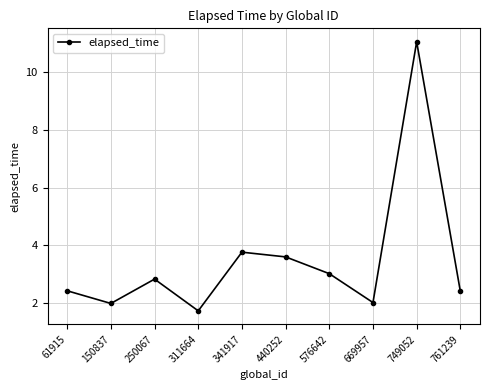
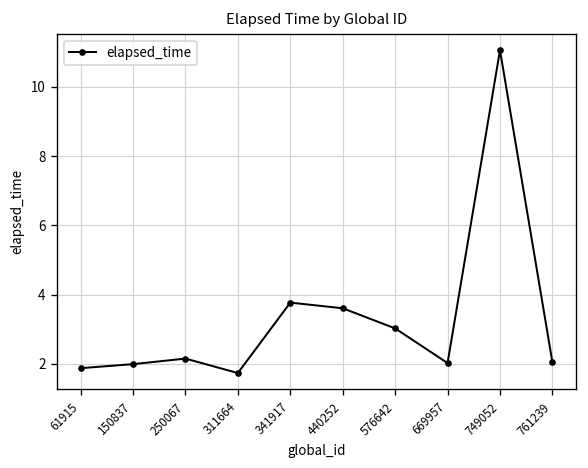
  {
-   "61915": 2.4,
+   "61915": 1.9,
    "150837": 2.0,
-   "250067": 2.8,
+   "250067": 2.1,
    "311664": 1.7,
    "341917": 3.8,
    "440252": 3.6,
    "576642": 3.0,
    "669957": 2.0,
    "749052": 11.1,
-   "761239": 2.4
+   "761239": 2.0
  }
